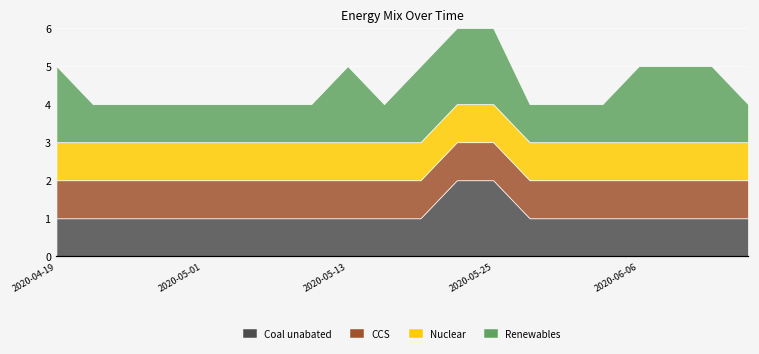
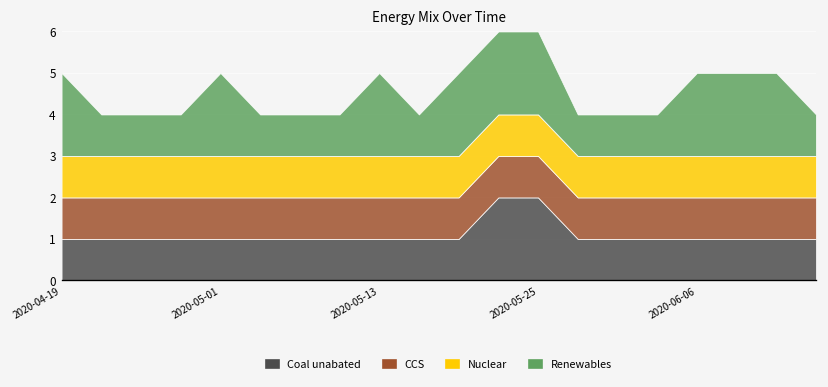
  {
    "Coal unabated": {
      "2020-04-19": 1,
      "2020-05-01": 1,
      "2020-05-13": 1,
      "2020-05-25": 2,
      "2020-06-06": 1
    },
    "CCS": {
      "2020-04-19": 1,
      "2020-05-01": 1,
      "2020-05-13": 1,
      "2020-05-25": 1,
      "2020-06-06": 1
    },
    "Nuclear": {
      "2020-04-19": 1,
      "2020-05-01": 1,
      "2020-05-13": 1,
      "2020-05-25": 1,
      "2020-06-06": 1
    },
    "Renewables": {
      "2020-04-19": 2,
-     "2020-05-01": 1,
+     "2020-05-01": 2,
      "2020-05-13": 2,
      "2020-05-25": 2,
      "2020-06-06": 2
    }
  }
